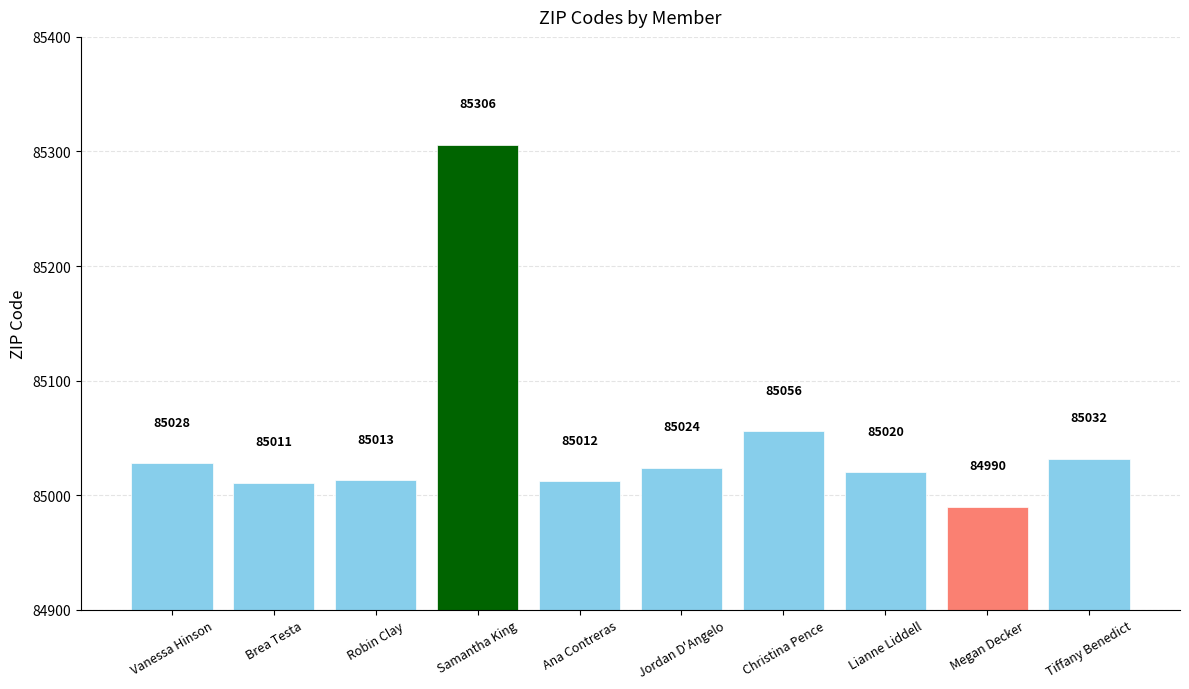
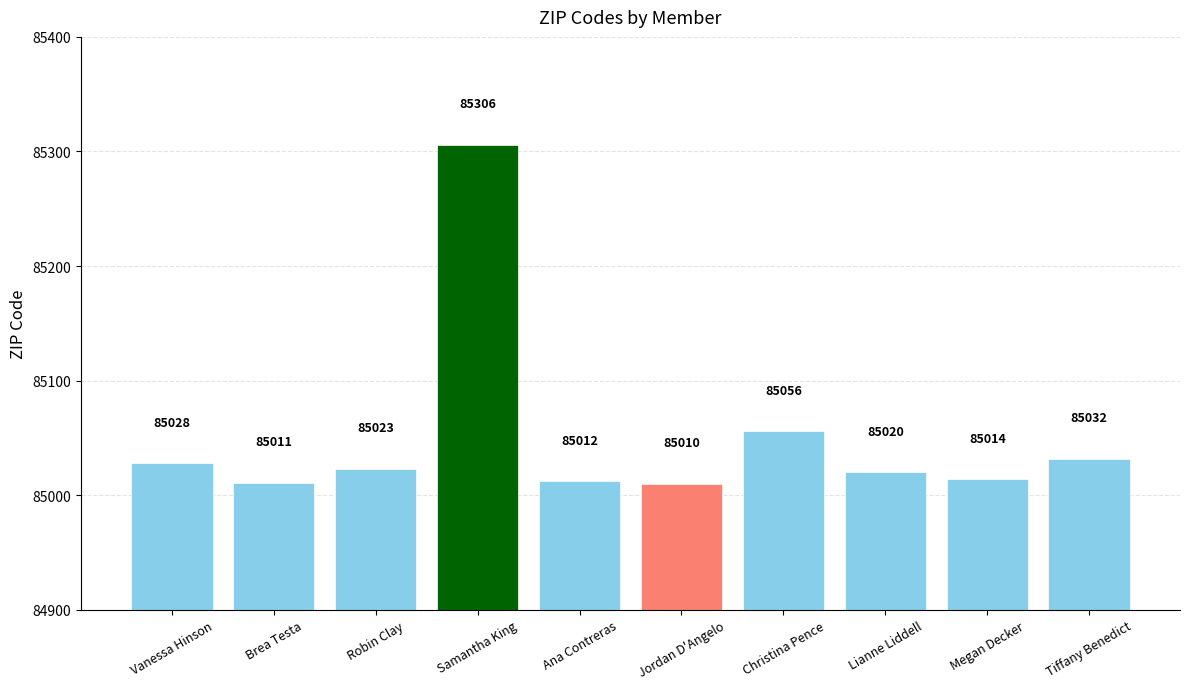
  {
-   "Robin Clay": 85013,
-   "Jordan D'Angelo": 85024,
-   "Megan Decker": 84990
+   "Robin Clay": 85023,
+   "Jordan D'Angelo": 85010,
+   "Megan Decker": 85014
  }
